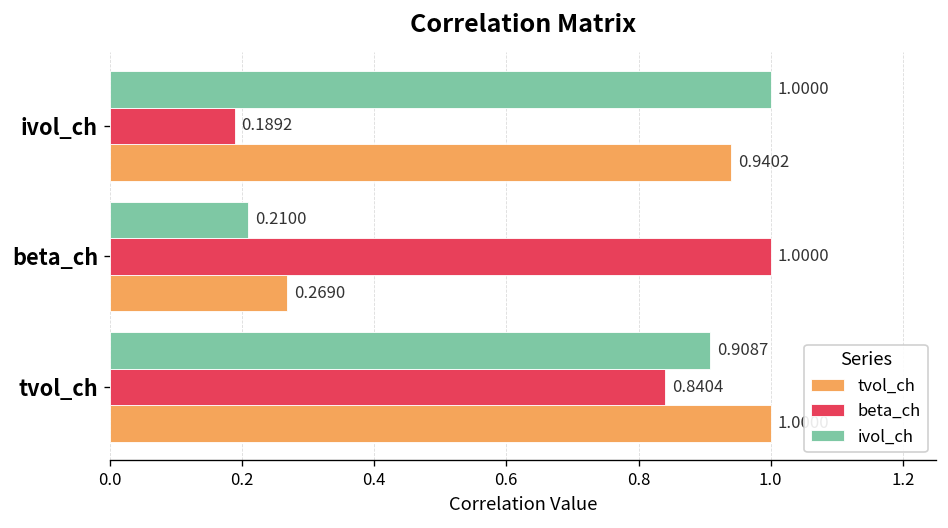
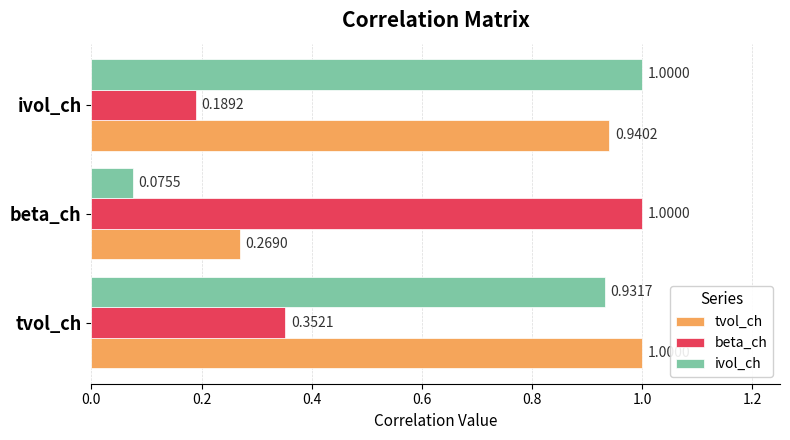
  {
    "tvol_ch": {
      "ivol_ch": 0.9402,
      "beta_ch": 0.2690
    },
    "beta_ch": {
      "ivol_ch": 0.1892,
      "beta_ch": 1.0000,
-     "tvol_ch": 0.8404
+     "tvol_ch": 0.3521
    },
    "ivol_ch": {
      "ivol_ch": 1.0000,
-     "beta_ch": 0.2100,
-     "tvol_ch": 0.9087
+     "beta_ch": 0.0755,
+     "tvol_ch": 0.9317
    }
  }
